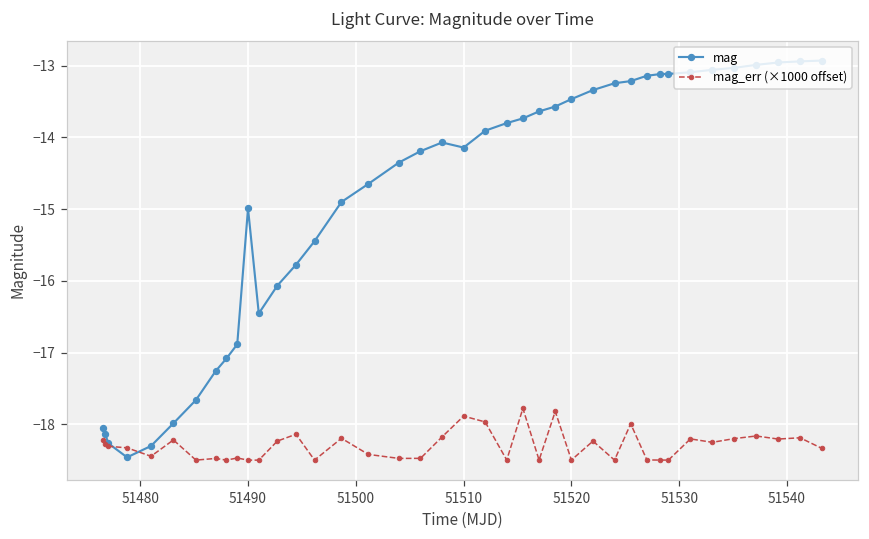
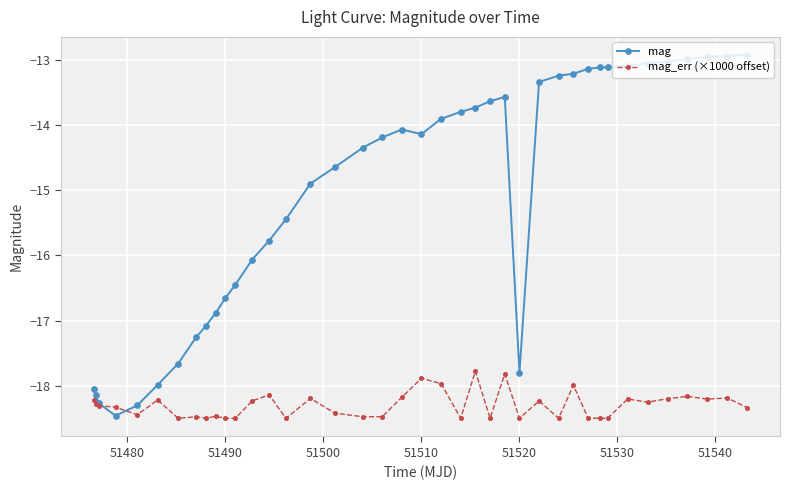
  {
    "mag": {
-     "51490": -15.0,
+     "51490": -16.7,
      "51510": -14.1,
-     "51520": -13.5
+     "51520": -17.8
    },
    "mag_err (×1000 offset)": {
      "51490": -18.5,
      "51510": -17.9,
      "51520": -18.5
    }
  }
